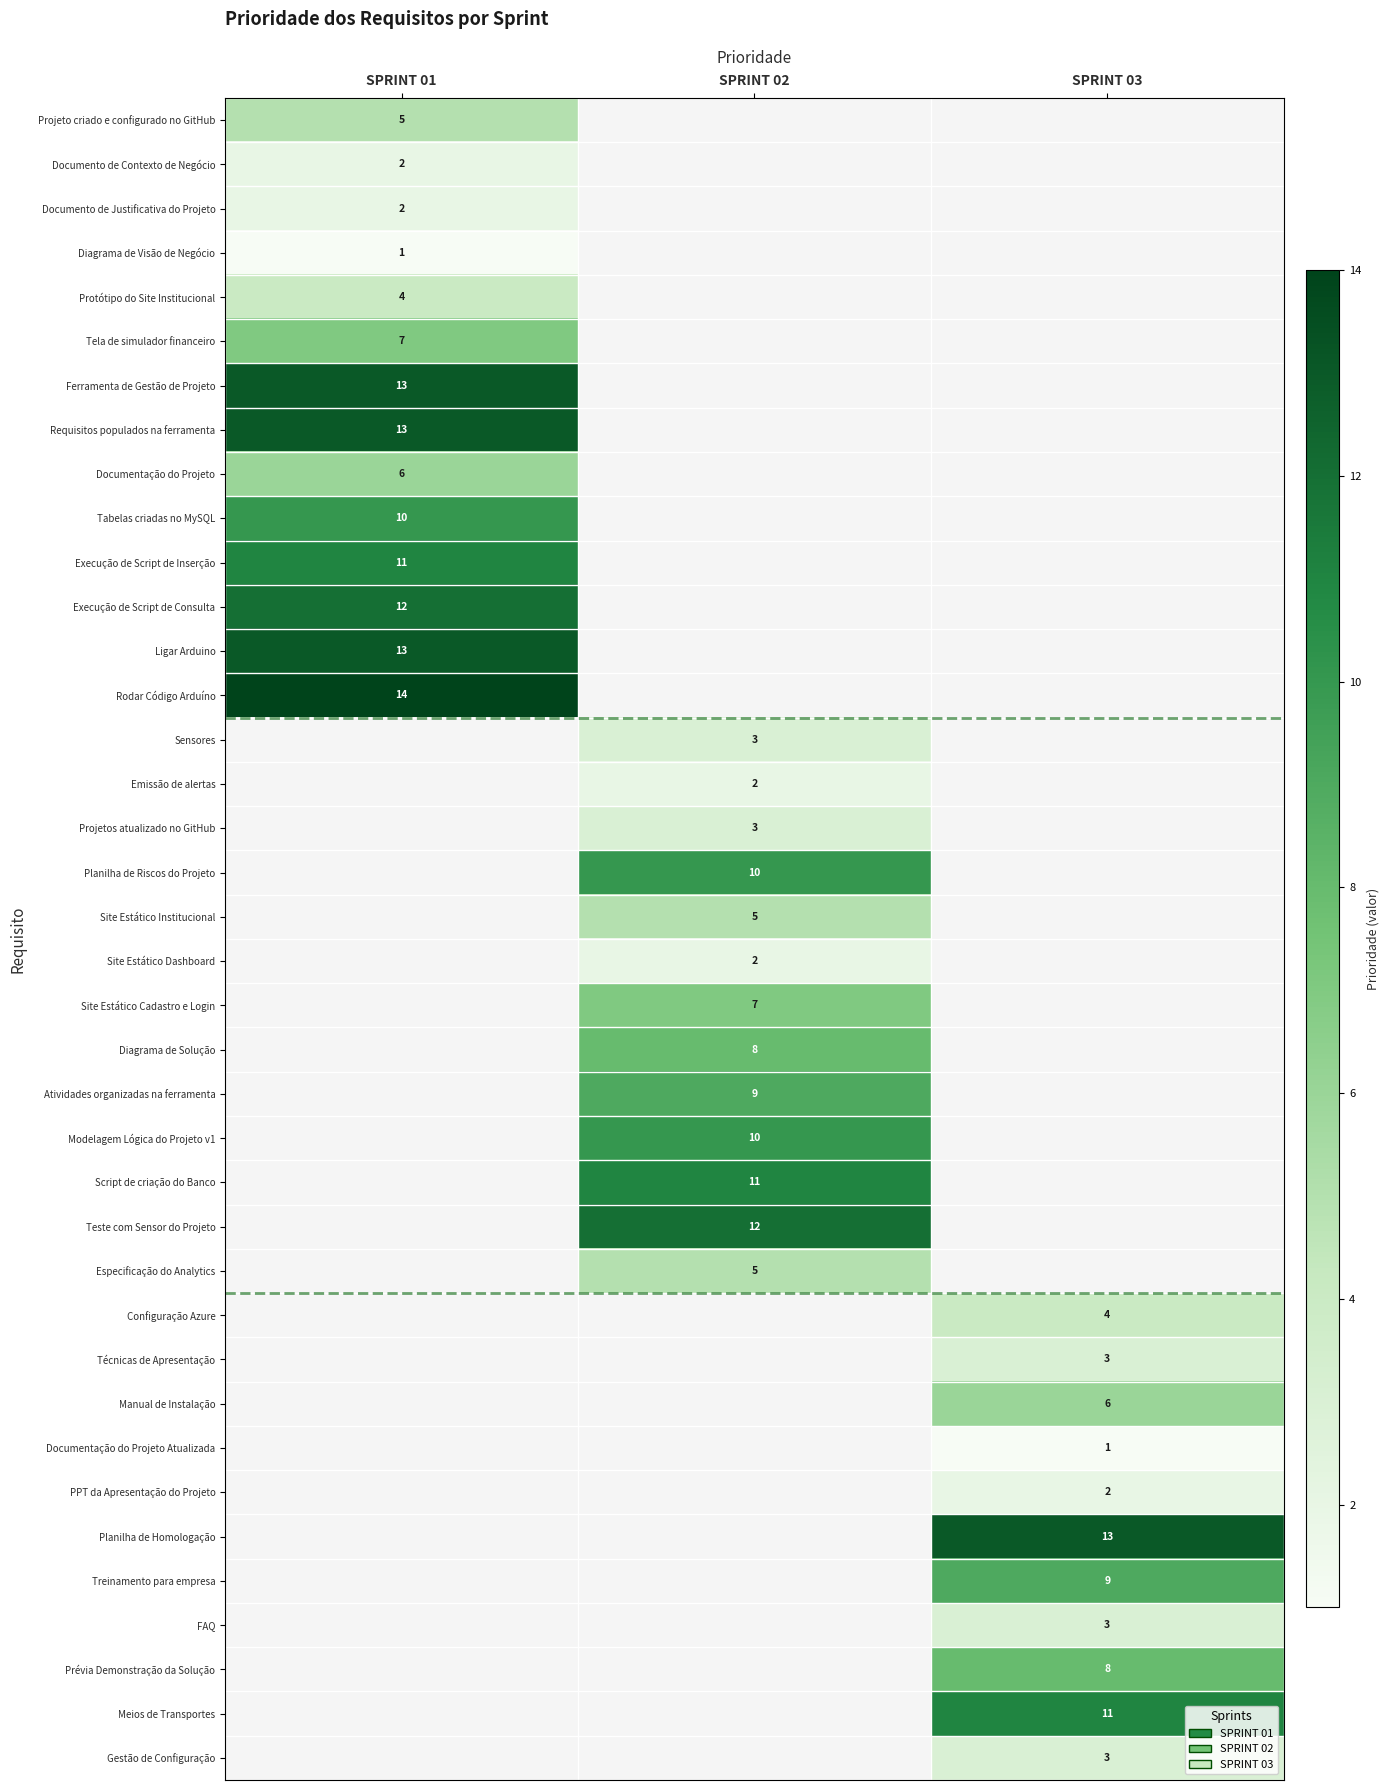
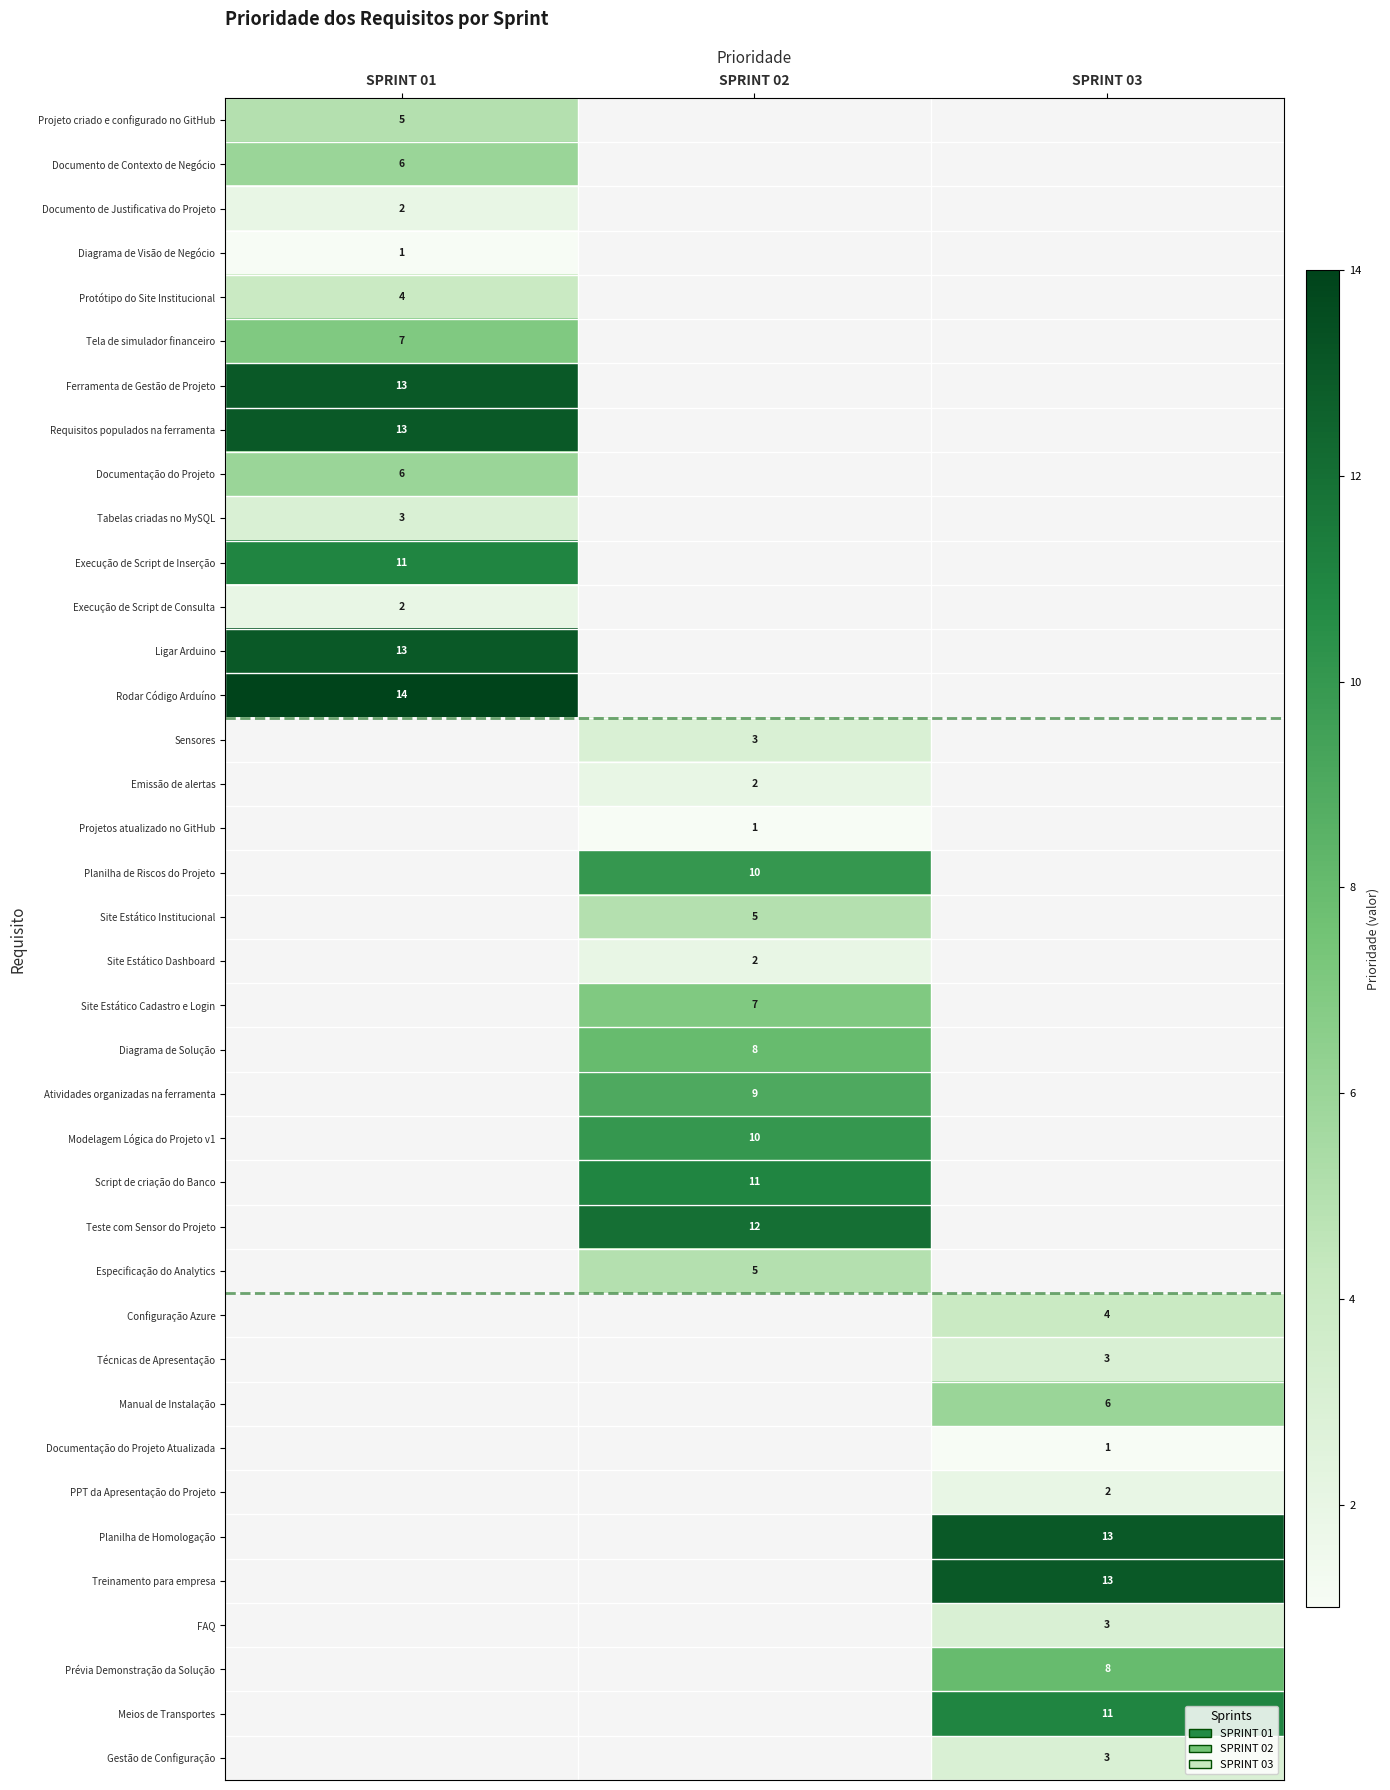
  {
    "Projeto criado e configurado no GitHub": {
      "SPRINT 01": 5
    },
    "Documento de Contexto de Negócio": {
-     "SPRINT 01": 2
+     "SPRINT 01": 6
    },
    "Documento de Justificativa do Projeto": {
      "SPRINT 01": 2
    },
    "Diagrama de Visão de Negócio": {
      "SPRINT 01": 1
    },
    "Protótipo do Site Institucional": {
      "SPRINT 01": 4
    },
    "Tela de simulador financeiro": {
      "SPRINT 01": 7
    },
    "Ferramenta de Gestão de Projeto": {
      "SPRINT 01": 13
    },
    "Requisitos populados na ferramenta": {
      "SPRINT 01": 13
    },
    "Documentação do Projeto": {
      "SPRINT 01": 6
    },
    "Tabelas criadas no MySQL": {
-     "SPRINT 01": 10
+     "SPRINT 01": 3
    },
    "Execução de Script de Inserção": {
      "SPRINT 01": 11
    },
    "Execução de Script de Consulta": {
-     "SPRINT 01": 12
+     "SPRINT 01": 2
    },
    "Ligar Arduino": {
      "SPRINT 01": 13
    },
    "Rodar Código Arduíno": {
      "SPRINT 01": 14
    },
    "Sensores": {
      "SPRINT 02": 3
    },
    "Emissão de alertas": {
      "SPRINT 02": 2
    },
    "Projetos atualizado no GitHub": {
-     "SPRINT 02": 3
+     "SPRINT 02": 1
    },
    "Planilha de Riscos do Projeto": {
      "SPRINT 02": 10
    },
    "Site Estático Institucional": {
      "SPRINT 02": 5
    },
    "Site Estático Dashboard": {
      "SPRINT 02": 2
    },
    "Site Estático Cadastro e Login": {
      "SPRINT 02": 7
    },
    "Diagrama de Solução": {
      "SPRINT 02": 8
    },
    "Atividades organizadas na ferramenta": {
      "SPRINT 02": 9
    },
    "Modelagem Lógica do Projeto v1": {
      "SPRINT 02": 10
    },
    "Script de criação do Banco": {
      "SPRINT 02": 11
    },
    "Teste com Sensor do Projeto": {
      "SPRINT 02": 12
    },
    "Especificação do Analytics": {
      "SPRINT 02": 5
    },
    "Configuração Azure": {
      "SPRINT 03": 4
    },
    "Técnicas de Apresentação": {
      "SPRINT 03": 3
    },
    "Manual de Instalação": {
      "SPRINT 03": 6
    },
    "Documentação do Projeto Atualizada": {
      "SPRINT 03": 1
    },
    "PPT da Apresentação do Projeto": {
      "SPRINT 03": 2
    },
    "Planilha de Homologação": {
      "SPRINT 03": 13
    },
    "Treinamento para empresa": {
-     "SPRINT 03": 9
+     "SPRINT 03": 13
    },
    "FAQ": {
      "SPRINT 03": 3
    },
    "Prévia Demonstração da Solução": {
      "SPRINT 03": 8
    },
    "Meios de Transportes": {
      "SPRINT 03": 11
    },
    "Gestão de Configuração": {
      "SPRINT 03": 3
    }
  }
